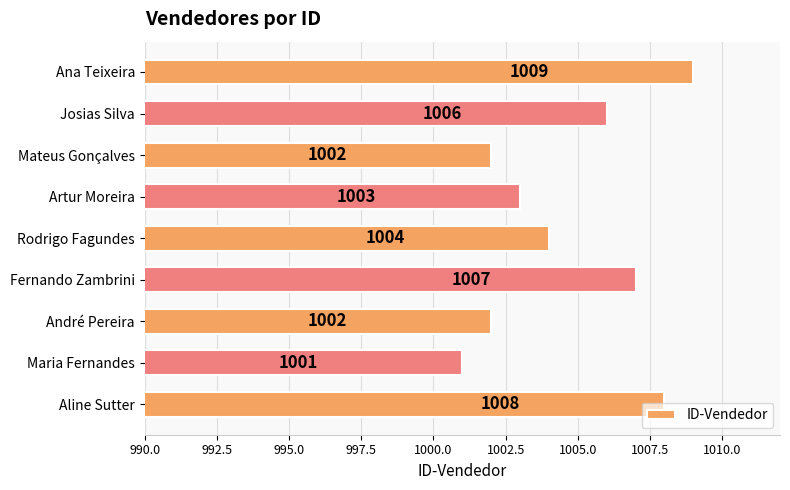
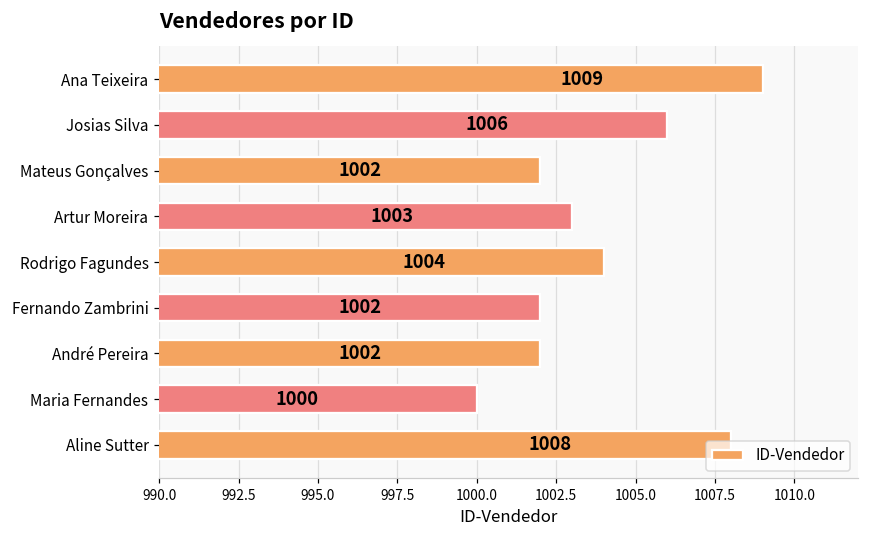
  {
    "Ana Teixeira": 1009,
    "Josias Silva": 1006,
    "Mateus Gonçalves": 1002,
    "Artur Moreira": 1003,
    "Rodrigo Fagundes": 1004,
-   "Fernando Zambrini": 1007,
+   "Fernando Zambrini": 1002,
    "André Pereira": 1002,
-   "Maria Fernandes": 1001
+   "Maria Fernandes": 1000
  }
